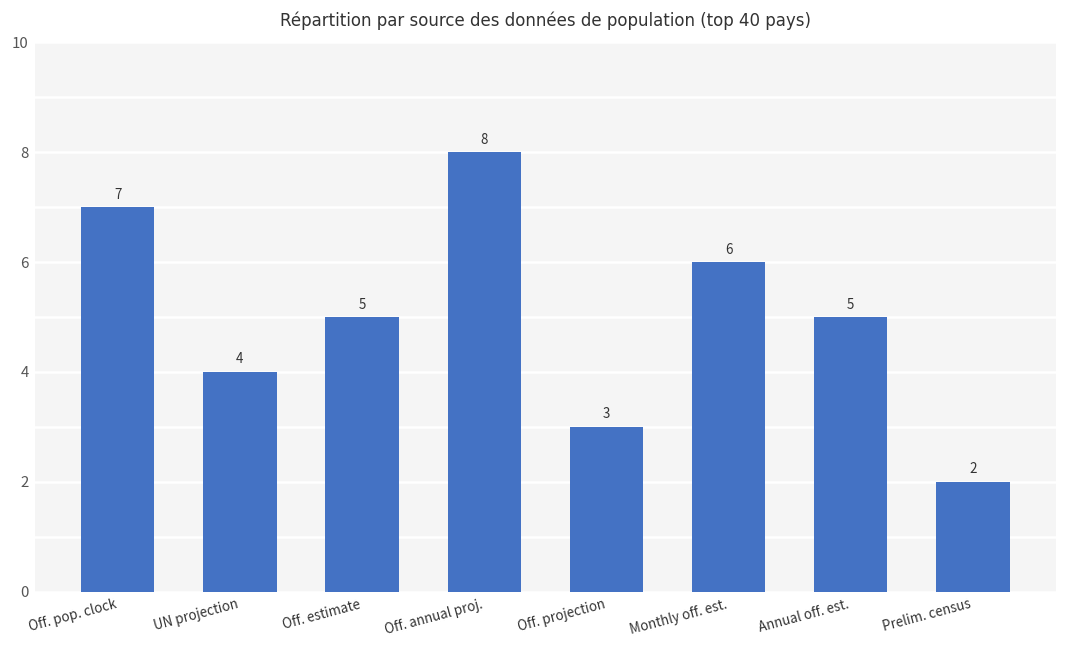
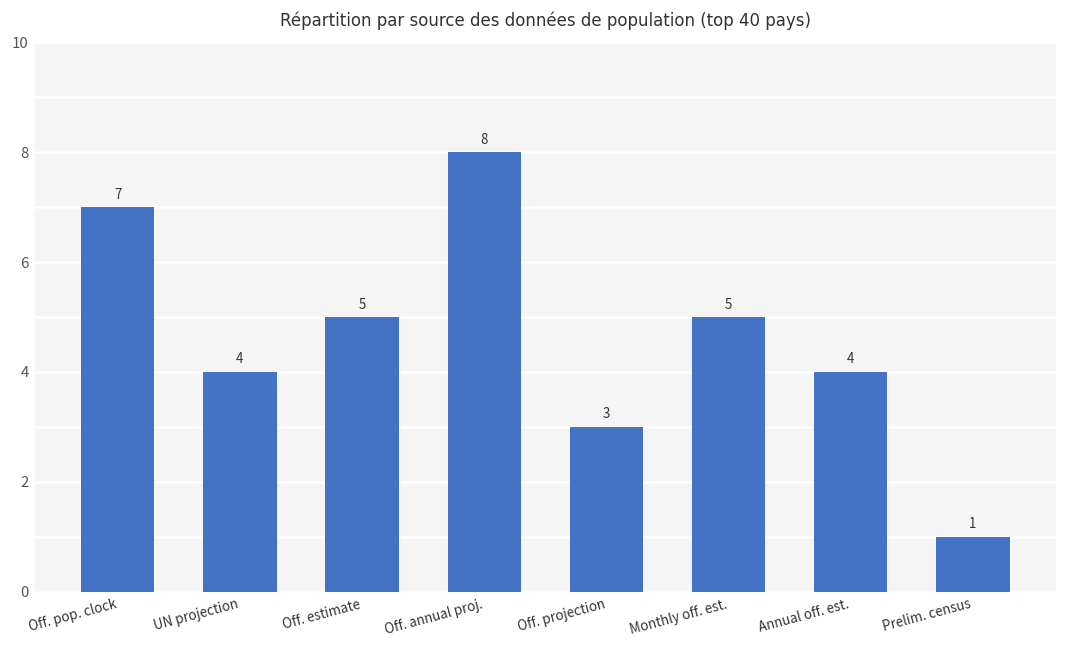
  {
    "Off. pop. clock": 7,
    "UN projection": 4,
    "Off. estimate": 5,
    "Off. annual proj.": 8,
    "Off. projection": 3,
-   "Monthly off. est.": 6,
-   "Annual off. est.": 5,
-   "Prelim. census": 2
+   "Monthly off. est.": 5,
+   "Annual off. est.": 4,
+   "Prelim. census": 1
  }
